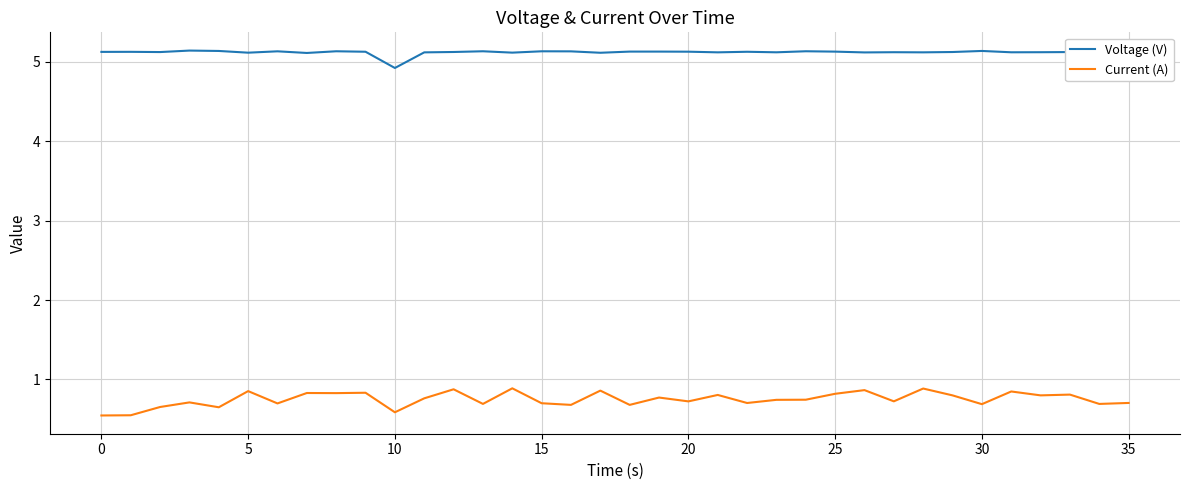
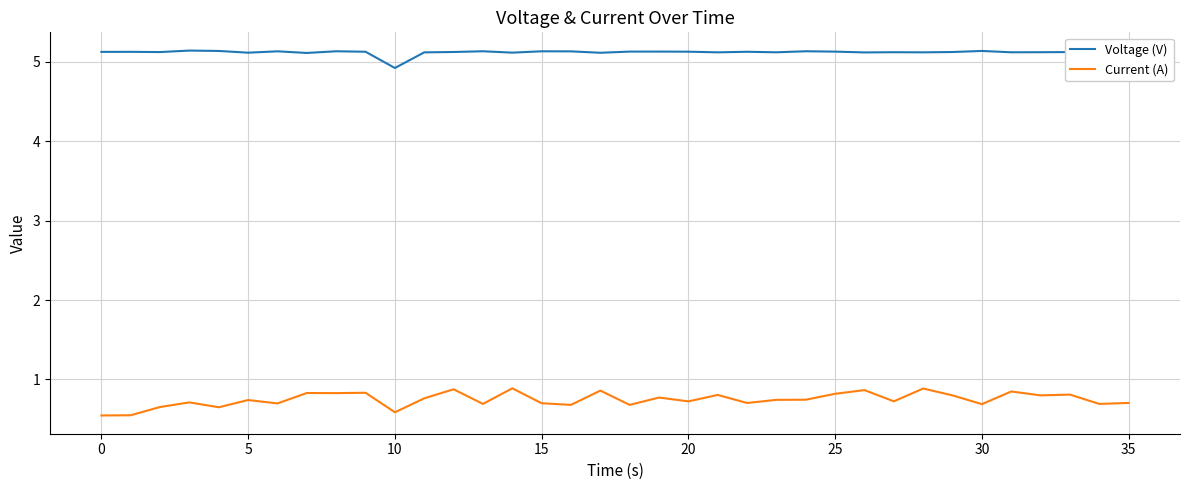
  {
    "Voltage (V)": {
      "0": 5.1,
      "5": 5.1,
      "10": 4.9,
      "15": 5.1,
      "20": 5.1,
      "25": 5.1,
      "30": 5.1
    },
    "Current (A)": {
      "0": 0.5,
-     "5": 0.9,
+     "5": 0.7,
      "10": 0.6,
      "15": 0.7,
      "20": 0.7,
      "25": 0.8,
      "30": 0.7,
      "35": 0.7
    }
  }
